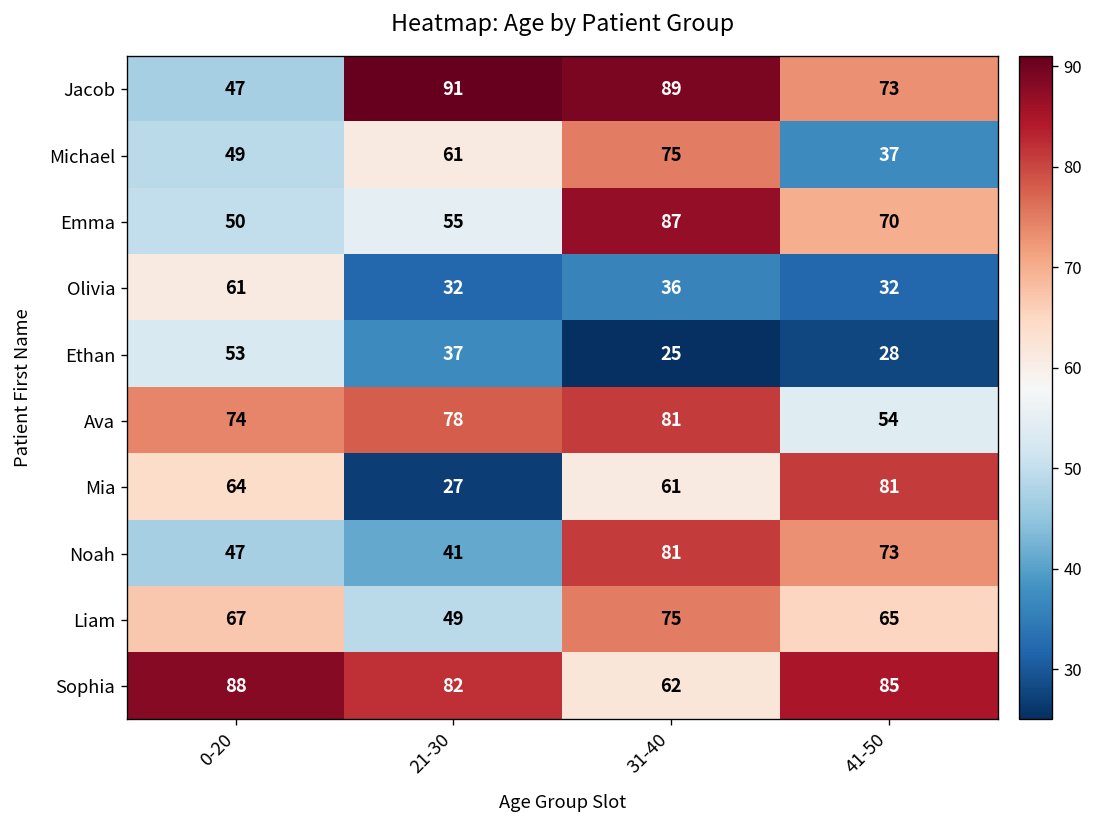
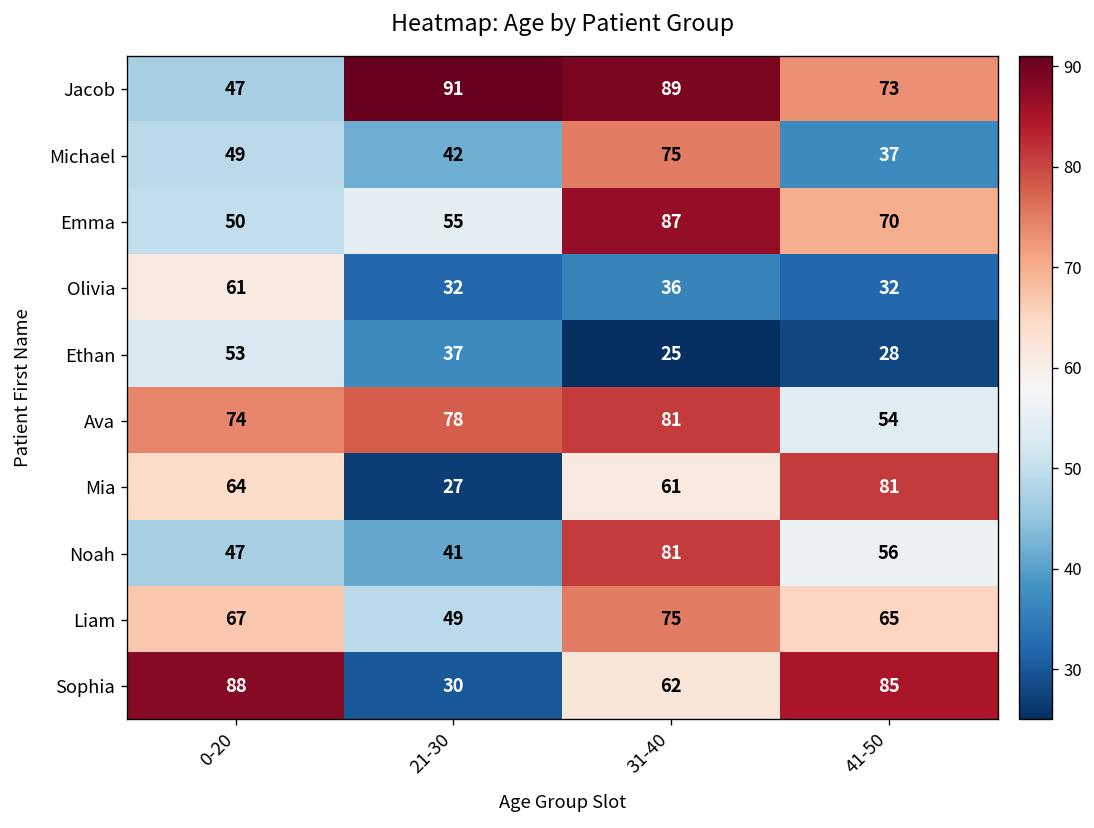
  {
    "Jacob": {
      "0-20": 47,
      "21-30": 91,
      "31-40": 89,
      "41-50": 73
    },
    "Michael": {
      "0-20": 49,
-     "21-30": 61,
+     "21-30": 42,
      "31-40": 75,
      "41-50": 37
    },
    "Emma": {
      "0-20": 50,
      "21-30": 55,
      "31-40": 87,
      "41-50": 70
    },
    "Olivia": {
      "0-20": 61,
      "21-30": 32,
      "31-40": 36,
      "41-50": 32
    },
    "Ethan": {
      "0-20": 53,
      "21-30": 37,
      "31-40": 25,
      "41-50": 28
    },
    "Ava": {
      "0-20": 74,
      "21-30": 78,
      "31-40": 81,
      "41-50": 54
    },
    "Mia": {
      "0-20": 64,
      "21-30": 27,
      "31-40": 61,
      "41-50": 81
    },
    "Noah": {
      "0-20": 47,
      "21-30": 41,
      "31-40": 81,
-     "41-50": 73
+     "41-50": 56
    },
    "Liam": {
      "0-20": 67,
      "21-30": 49,
      "31-40": 75,
      "41-50": 65
    },
    "Sophia": {
      "0-20": 88,
-     "21-30": 82,
+     "21-30": 30,
      "31-40": 62,
      "41-50": 85
    }
  }
